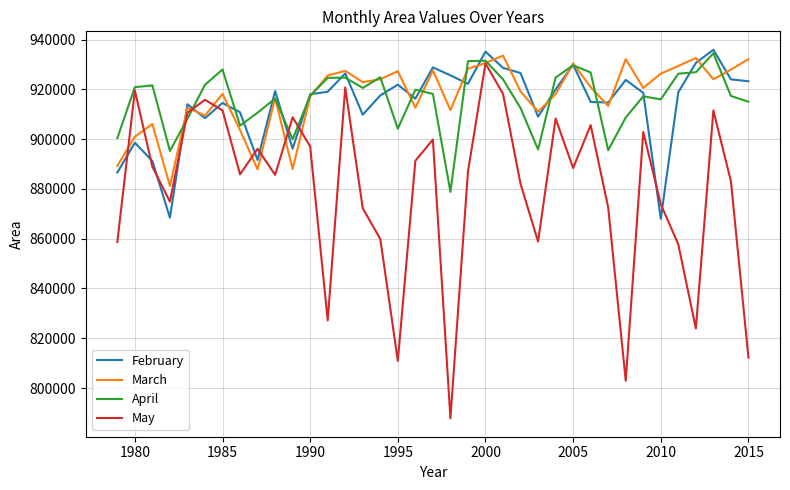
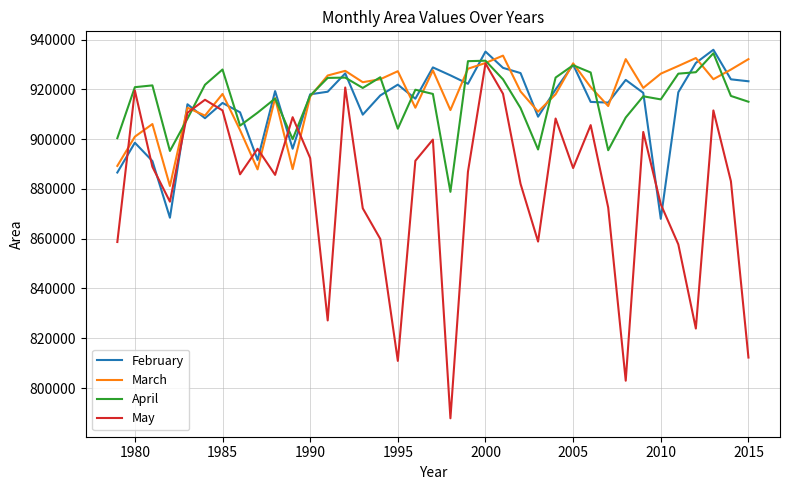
  {
    "February": {
      "1980": 899000,
      "1985": 915000,
      "1995": 922000,
      "2000": 935000,
      "2010": 868000,
      "2015": 923000
    },
    "March": {
      "1980": 901000,
      "1985": 918000,
      "1995": 927000,
      "2010": 926000,
      "2015": 932000
    },
    "April": {
      "1980": 921000,
      "1985": 928000,
      "1995": 904000,
      "2010": 916000,
      "2015": 915000
    },
    "May": {
      "1980": 920000,
      "1985": 912000,
-     "1990": 897000,
+     "1990": 892000,
      "1995": 811000,
      "2005": 888000,
      "2010": 874000,
      "2015": 812000
    }
  }
